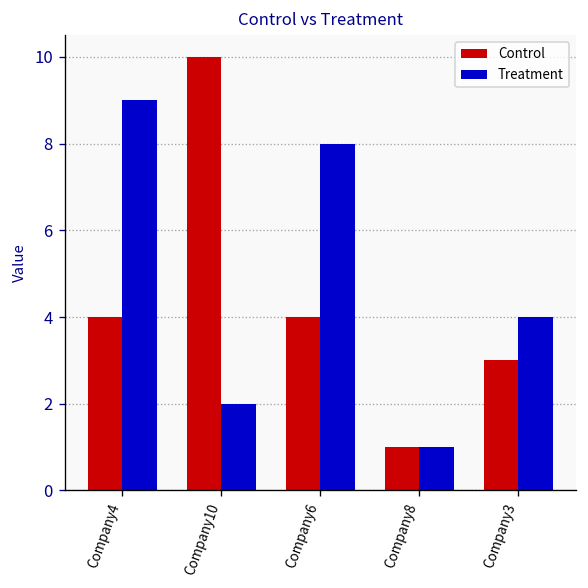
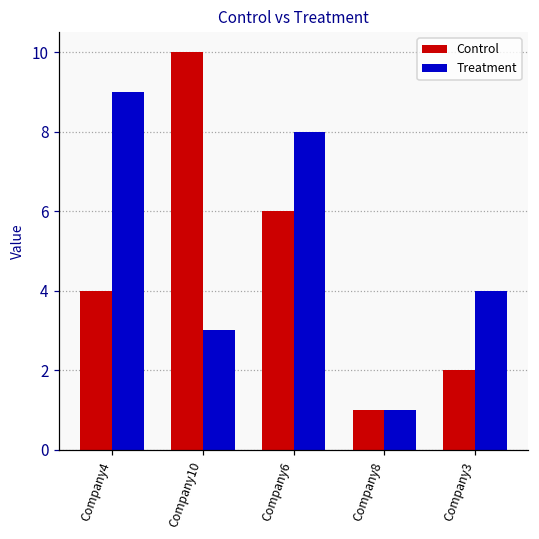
  {
    "Control": {
      "Company4": 4,
      "Company10": 10,
-     "Company6": 4,
+     "Company6": 6,
      "Company8": 1,
-     "Company3": 3
+     "Company3": 2
    },
    "Treatment": {
      "Company4": 9,
-     "Company10": 2,
+     "Company10": 3,
      "Company6": 8,
      "Company8": 1,
      "Company3": 4
    }
  }
